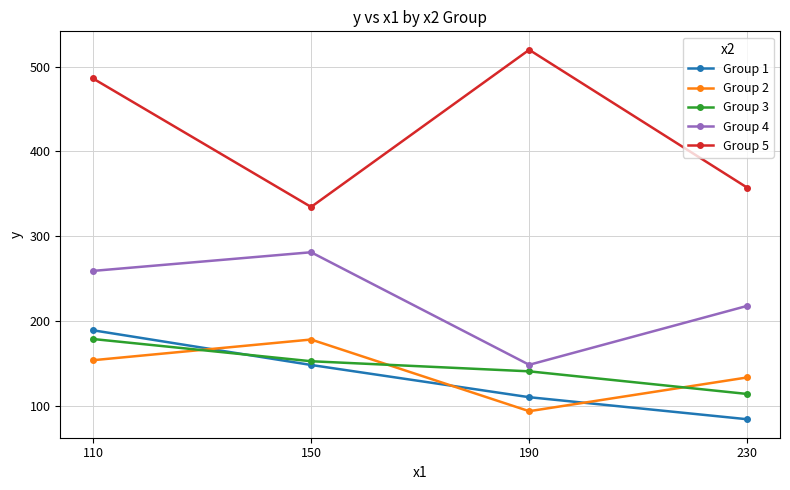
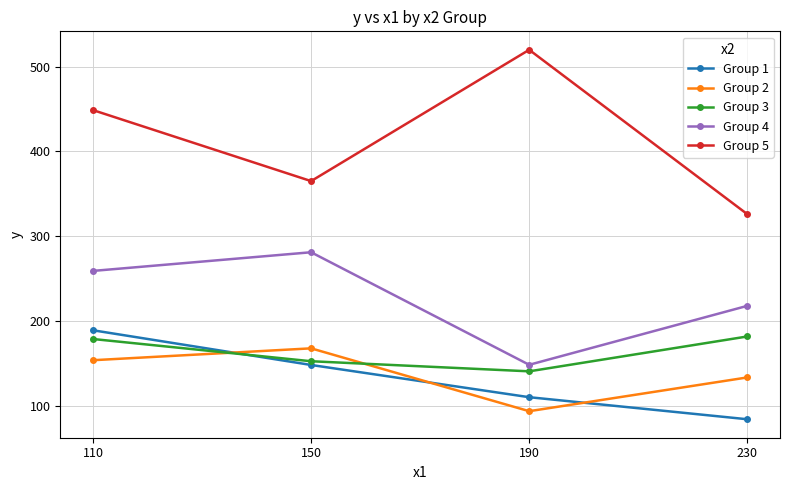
  {
    "Group 1": {
      "110": 190,
      "150": 150,
      "190": 110,
      "230": 80
    },
    "Group 2": {
      "110": 150,
-     "150": 180,
+     "150": 170,
      "190": 90,
      "230": 130
    },
    "Group 3": {
      "110": 180,
      "150": 150,
      "190": 140,
-     "230": 110
+     "230": 180
    },
    "Group 4": {
      "110": 260,
      "150": 280,
      "190": 150,
      "230": 220
    },
    "Group 5": {
-     "110": 490,
-     "150": 330,
+     "110": 450,
+     "150": 370,
      "190": 520,
-     "230": 360
+     "230": 330
    }
  }
